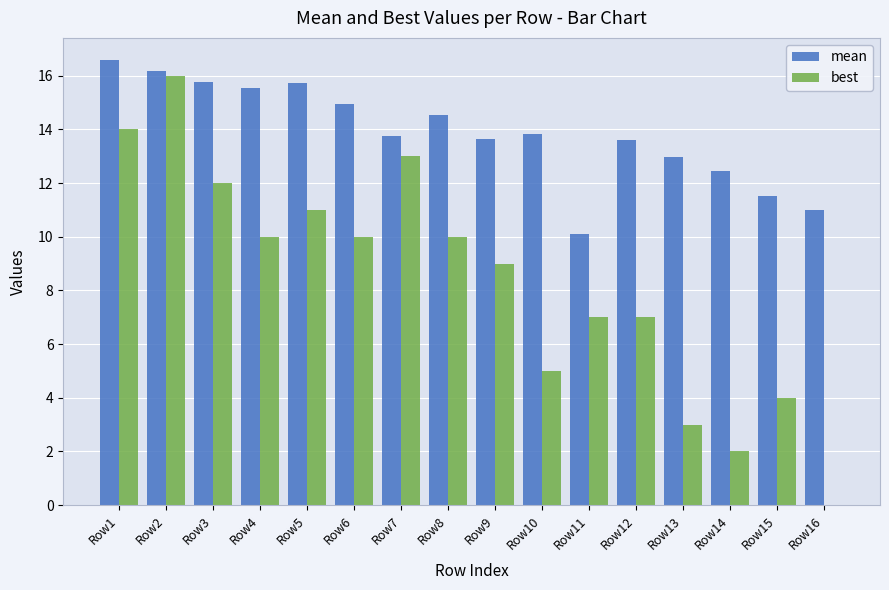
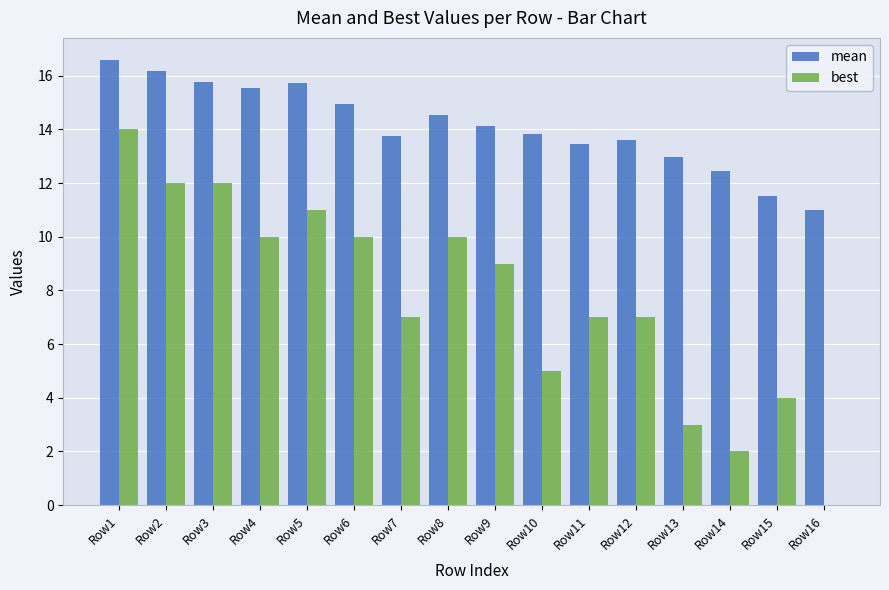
  {
    "mean": {
      "Row1": 16.6,
      "Row2": 16.2,
      "Row3": 15.8,
      "Row4": 15.6,
      "Row5": 15.7,
      "Row6": 15.0,
      "Row7": 13.8,
      "Row8": 14.6,
-     "Row9": 13.6,
+     "Row9": 14.1,
      "Row10": 13.8,
-     "Row11": 10.1,
+     "Row11": 13.5,
      "Row12": 13.6,
      "Row13": 13.0,
      "Row14": 12.5,
      "Row15": 11.5,
      "Row16": 11.0
    },
    "best": {
      "Row1": 14,
-     "Row2": 16,
+     "Row2": 12,
      "Row3": 12,
      "Row4": 10,
      "Row5": 11,
      "Row6": 10,
-     "Row7": 13,
+     "Row7": 7,
      "Row8": 10,
      "Row9": 9,
      "Row10": 5,
      "Row11": 7,
      "Row12": 7,
      "Row13": 3,
      "Row14": 2,
      "Row15": 4,
      "Row16": 0
    }
  }
